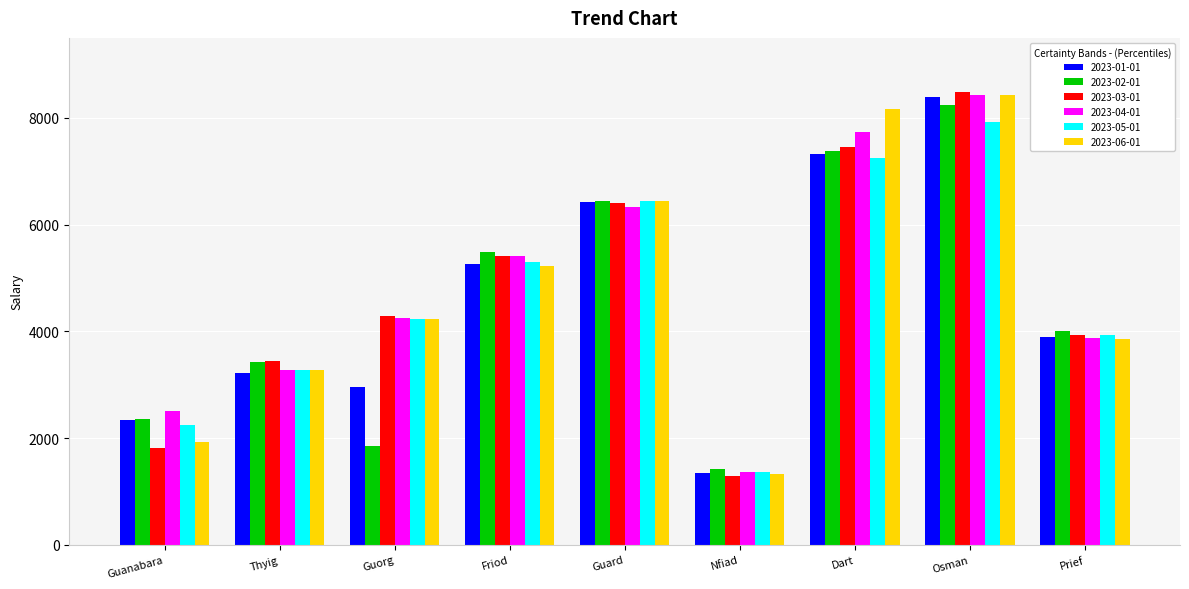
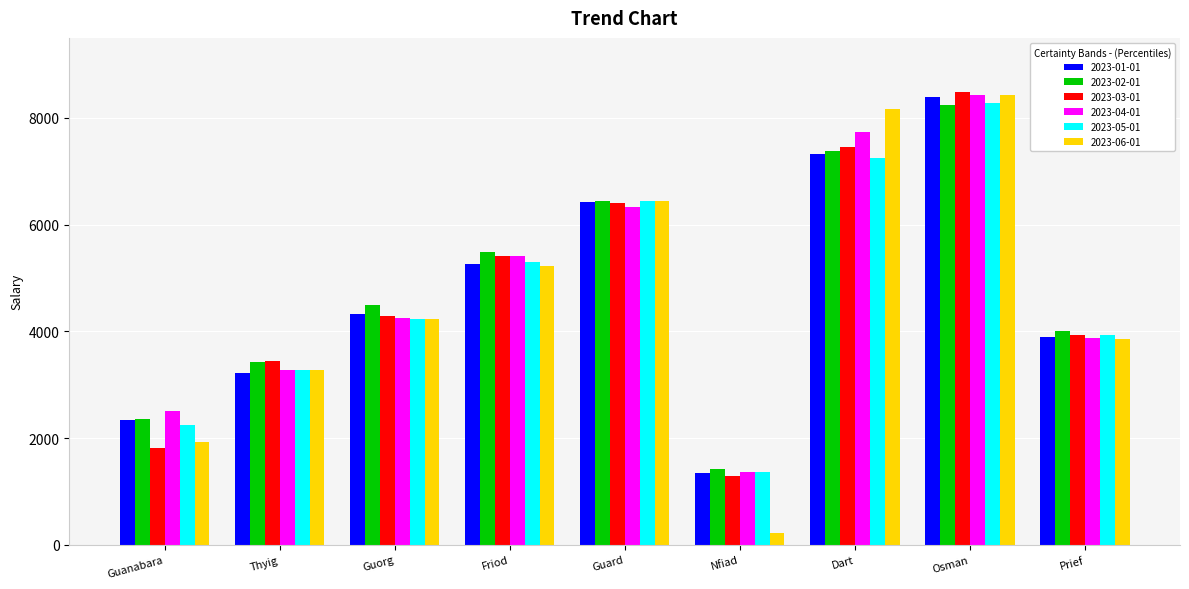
  {
    "2023-01-01": {
      "Guanabara": 2300,
      "Thyig": 3200,
-     "Guorg": 3000,
+     "Guorg": 4300,
      "Friod": 5300,
      "Guard": 6400,
      "Nfiad": 1300,
      "Dart": 7300,
      "Osman": 8400,
      "Prief": 3900
    },
    "2023-02-01": {
      "Guanabara": 2300,
      "Thyig": 3400,
-     "Guorg": 1900,
+     "Guorg": 4500,
      "Friod": 5500,
      "Guard": 6400,
      "Nfiad": 1400,
      "Dart": 7400,
      "Osman": 8200,
      "Prief": 4000
    },
    "2023-03-01": {
      "Guanabara": 1800,
      "Thyig": 3400,
      "Guorg": 4300,
      "Friod": 5400,
      "Guard": 6400,
      "Nfiad": 1300,
      "Dart": 7500,
      "Osman": 8500,
      "Prief": 3900
    },
    "2023-04-01": {
      "Guanabara": 2500,
      "Thyig": 3300,
      "Guorg": 4300,
      "Friod": 5400,
      "Guard": 6300,
      "Nfiad": 1400,
      "Dart": 7700,
      "Osman": 8400,
      "Prief": 3900
    },
    "2023-05-01": {
      "Guanabara": 2200,
      "Thyig": 3300,
      "Guorg": 4200,
      "Friod": 5300,
      "Guard": 6500,
      "Nfiad": 1400,
      "Dart": 7200,
-     "Osman": 7900,
+     "Osman": 8300,
      "Prief": 3900
    },
    "2023-06-01": {
      "Guanabara": 1900,
      "Thyig": 3300,
      "Guorg": 4200,
      "Friod": 5200,
      "Guard": 6400,
-     "Nfiad": 1300,
+     "Nfiad": 200,
      "Dart": 8200,
      "Osman": 8400,
      "Prief": 3900
    }
  }
